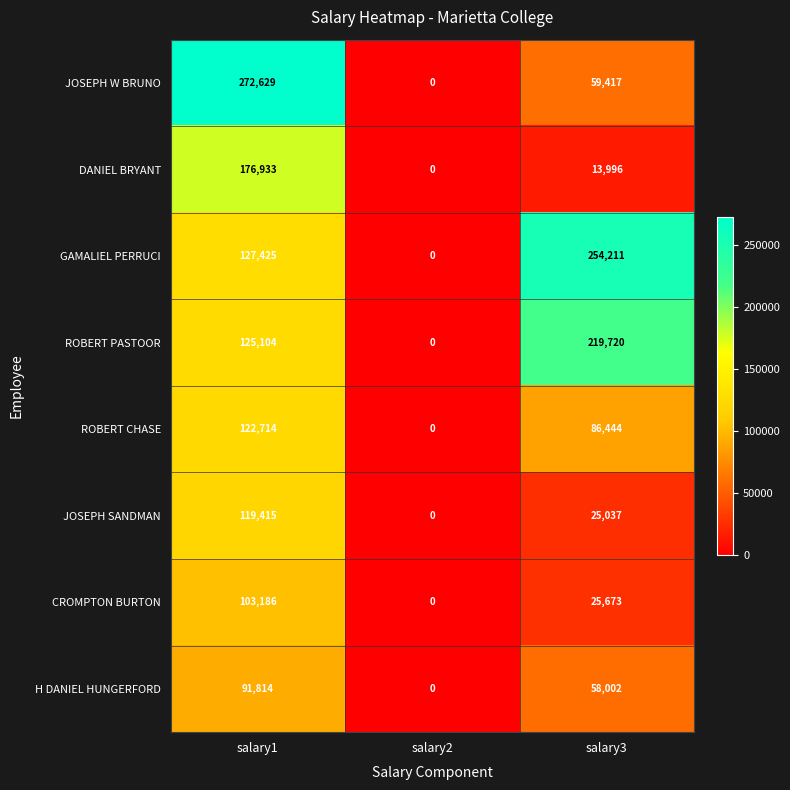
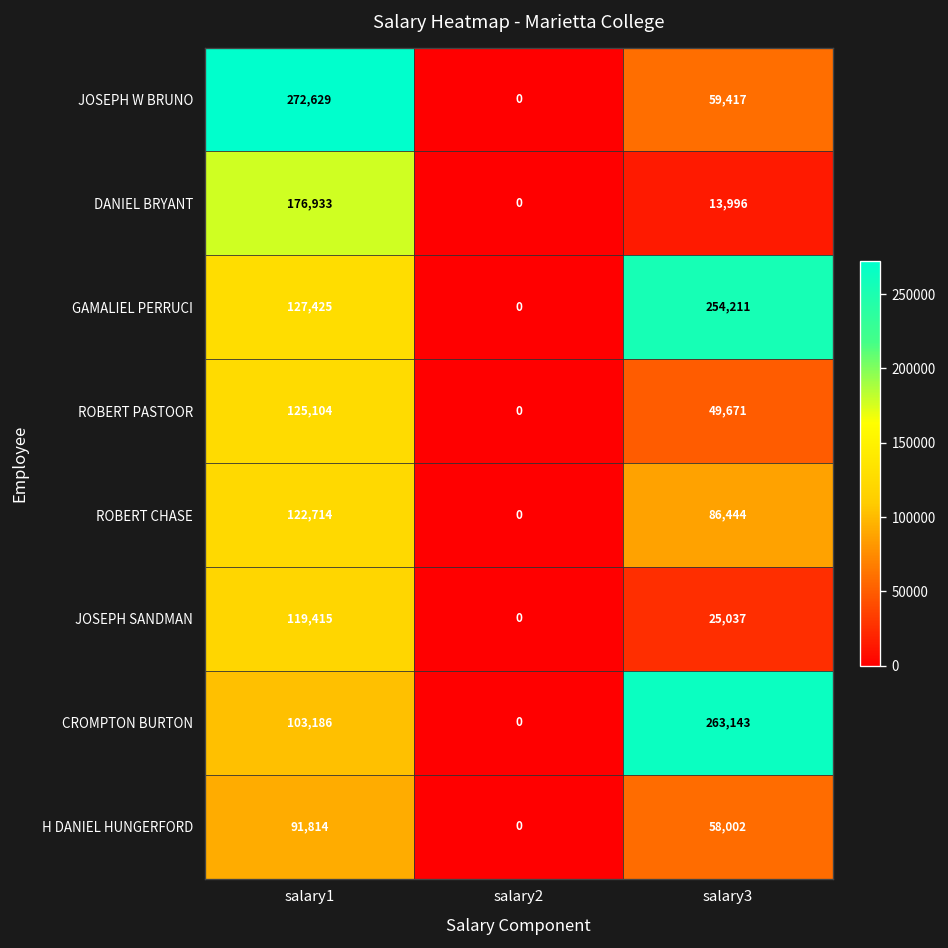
  {
    "JOSEPH W BRUNO": {
      "salary1": "272,629",
      "salary2": "0",
      "salary3": "59,417"
    },
    "DANIEL BRYANT": {
      "salary1": "176,933",
      "salary2": "0",
      "salary3": "13,996"
    },
    "GAMALIEL PERRUCI": {
      "salary1": "127,425",
      "salary2": "0",
      "salary3": "254,211"
    },
    "ROBERT PASTOOR": {
      "salary1": "125,104",
      "salary2": "0",
-     "salary3": "219,720"
+     "salary3": "49,671"
    },
    "ROBERT CHASE": {
      "salary1": "122,714",
      "salary2": "0",
      "salary3": "86,444"
    },
    "JOSEPH SANDMAN": {
      "salary1": "119,415",
      "salary2": "0",
      "salary3": "25,037"
    },
    "CROMPTON BURTON": {
      "salary1": "103,186",
      "salary2": "0",
-     "salary3": "25,673"
+     "salary3": "263,143"
    },
    "H DANIEL HUNGERFORD": {
      "salary1": "91,814",
      "salary2": "0",
      "salary3": "58,002"
    }
  }
